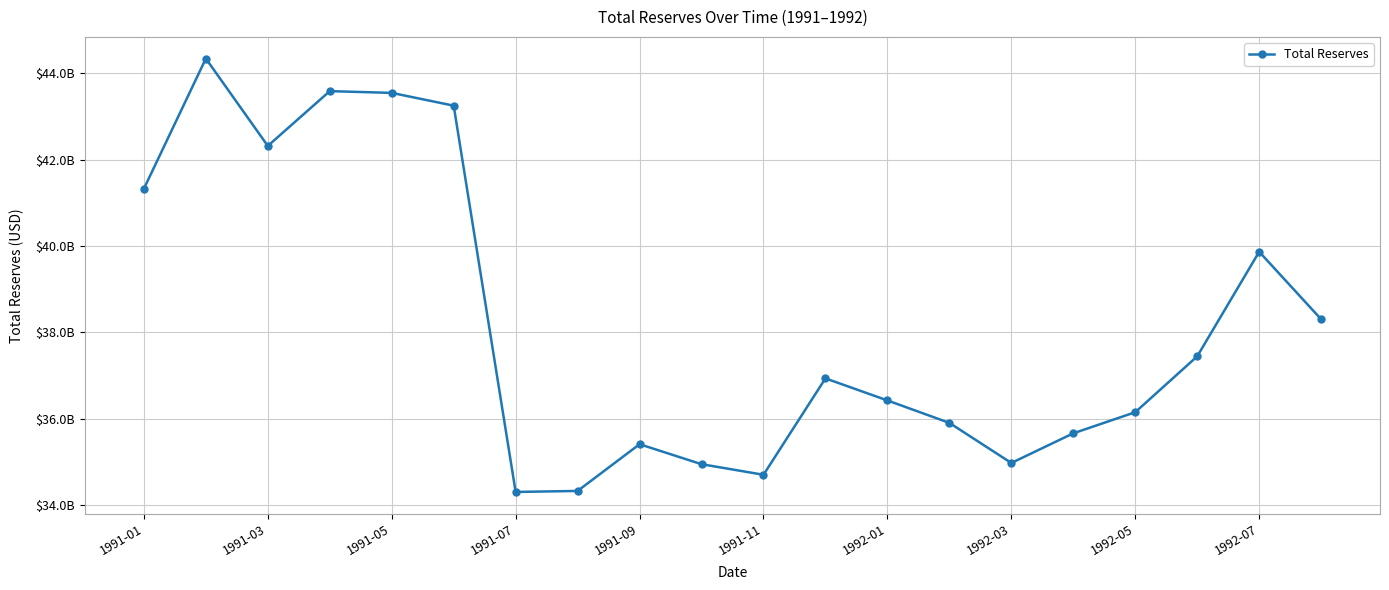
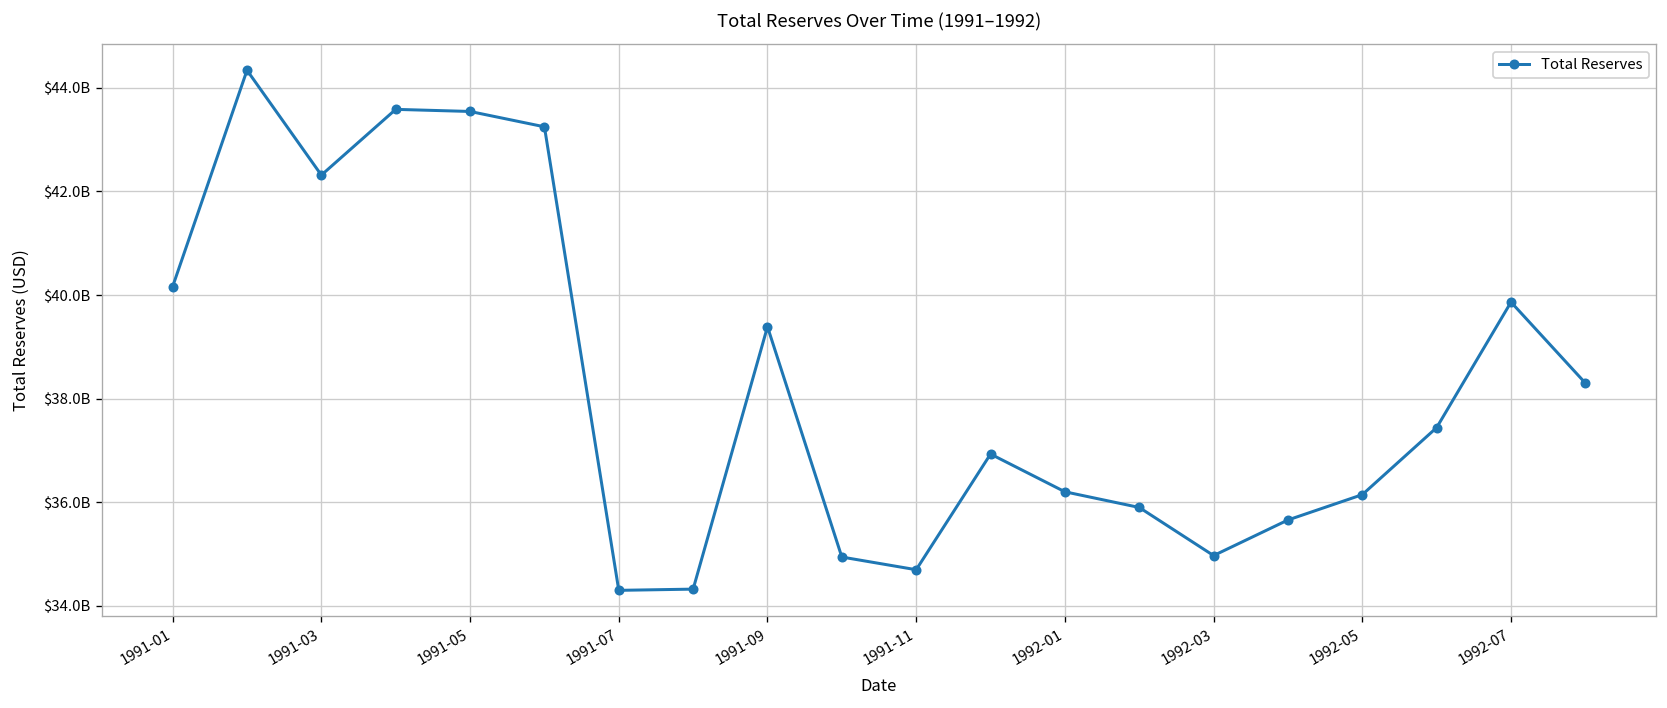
  {
-   "1991-01": "$41300000000",
+   "1991-01": "$40200000000",
    "1991-03": "$42300000000",
    "1991-05": "$43500000000",
    "1991-07": "$34300000000",
-   "1991-09": "$35400000000",
+   "1991-09": "$39400000000",
    "1991-11": "$34700000000",
-   "1992-01": "$36400000000",
+   "1992-01": "$36200000000",
    "1992-03": "$35000000000",
    "1992-05": "$36100000000",
    "1992-07": "$39900000000"
  }
